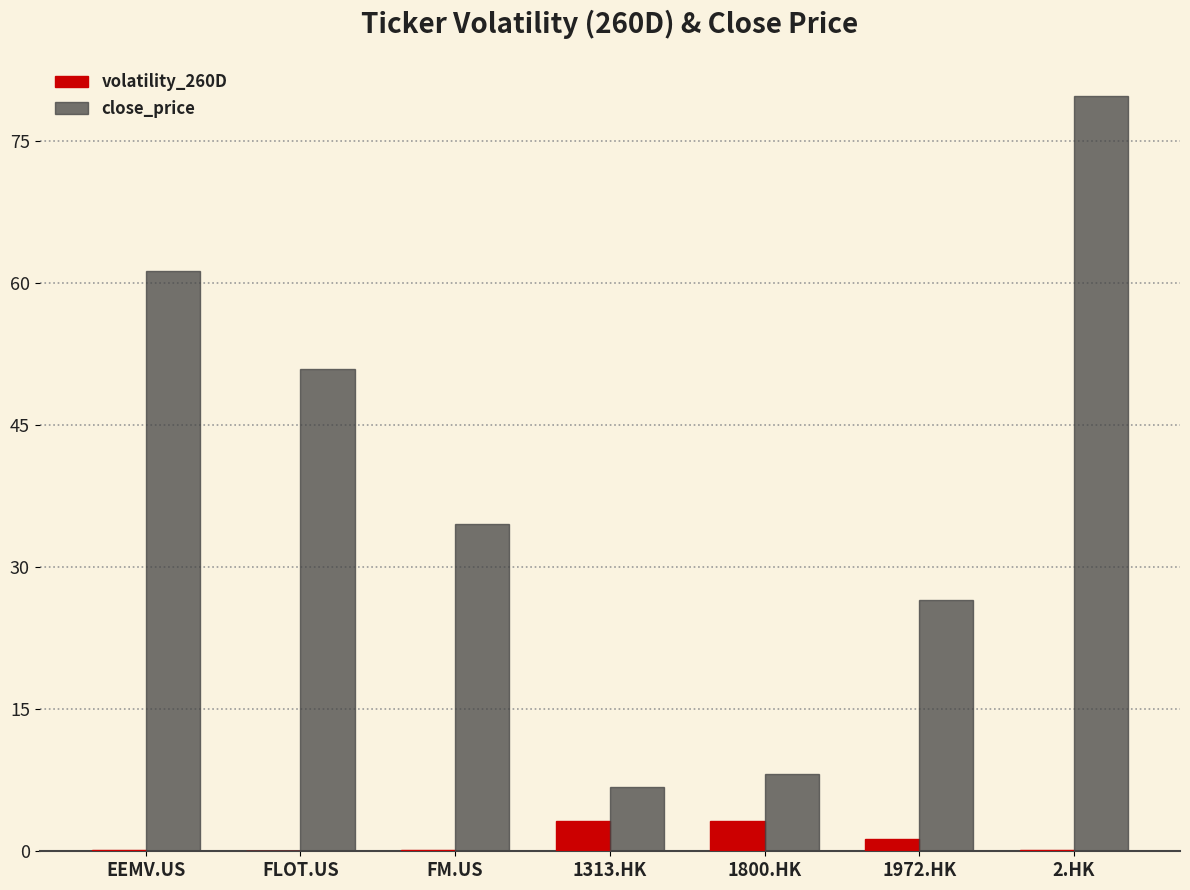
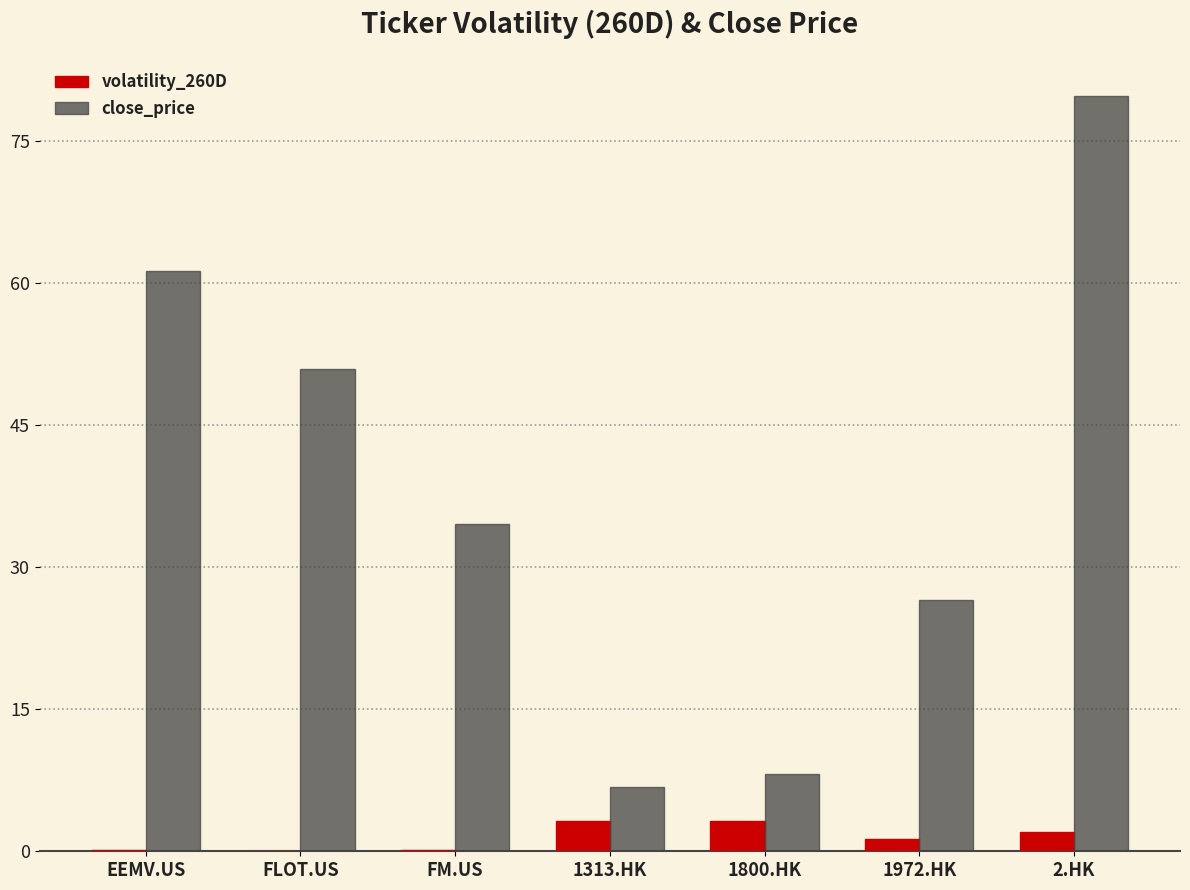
  {
    "volatility_260D": {
      "1313.HK": 3,
      "1800.HK": 3,
      "1972.HK": 1,
-     "2.HK": 0
+     "2.HK": 2
    },
    "close_price": {
      "EEMV.US": 61,
      "FLOT.US": 51,
      "FM.US": 35,
      "1313.HK": 7,
      "1800.HK": 8,
      "1972.HK": 27,
      "2.HK": 80
    }
  }
